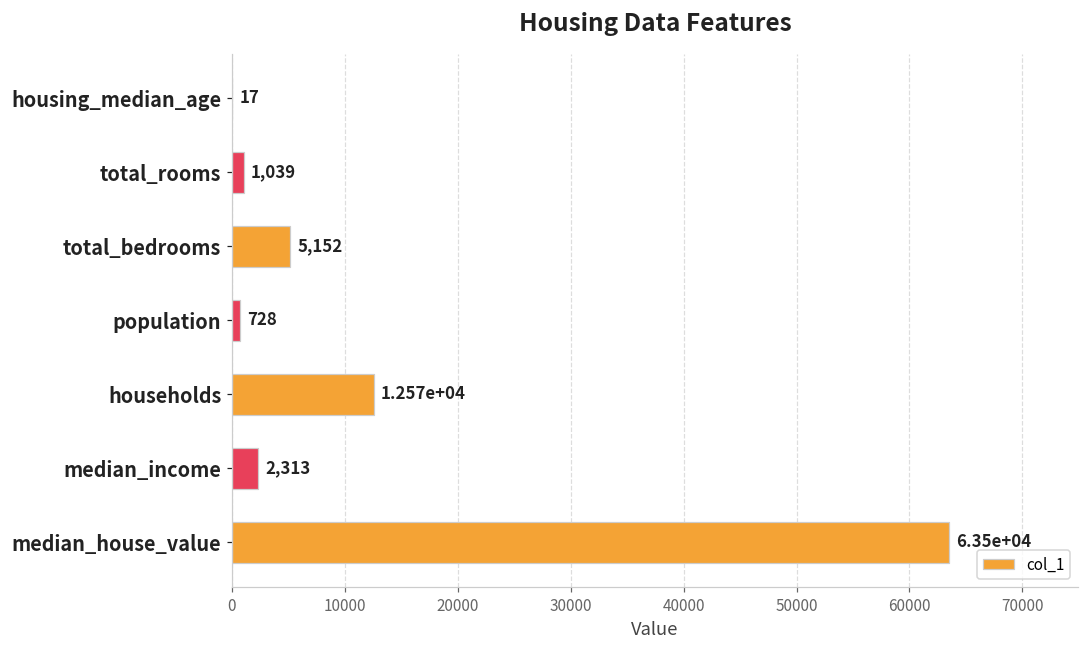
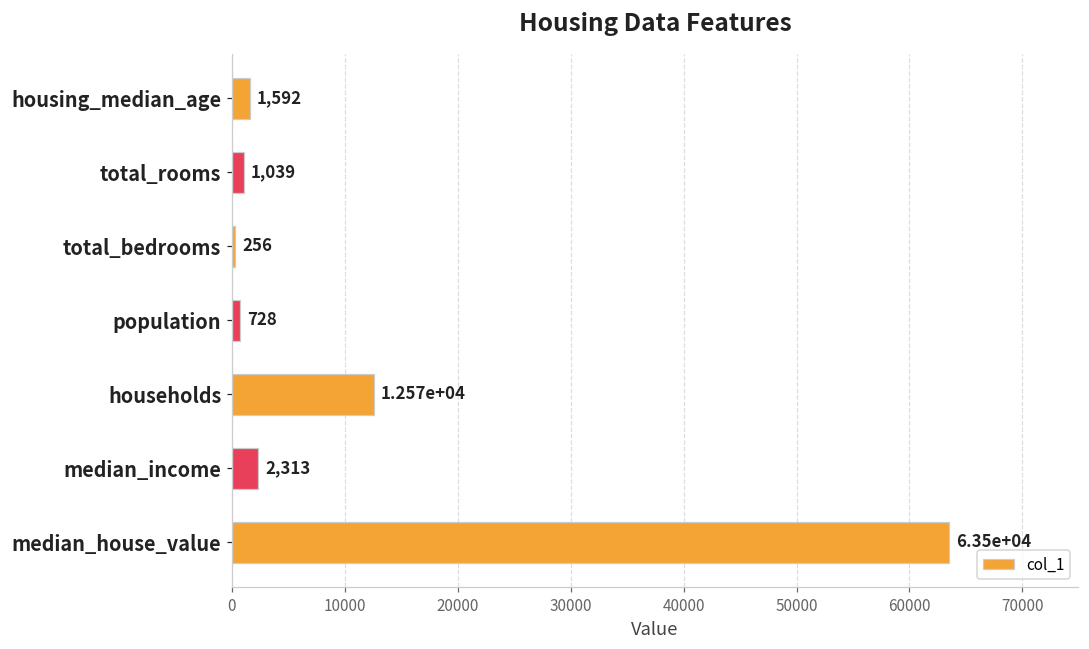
  {
-   "housing_median_age": "17",
+   "housing_median_age": "1,592",
    "total_rooms": "1,039",
-   "total_bedrooms": "5,152",
+   "total_bedrooms": "256",
    "population": "728",
    "median_income": "2,313",
    "median_house_value": "6.35e+04"
  }
